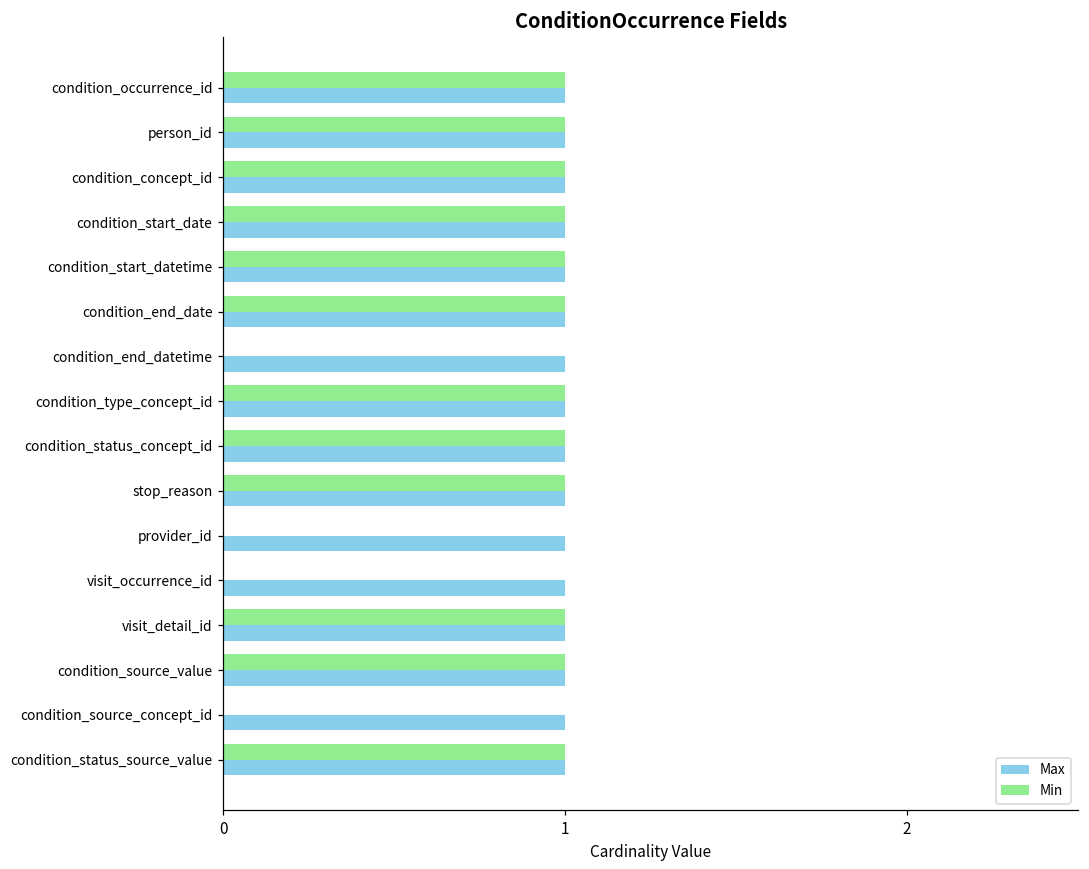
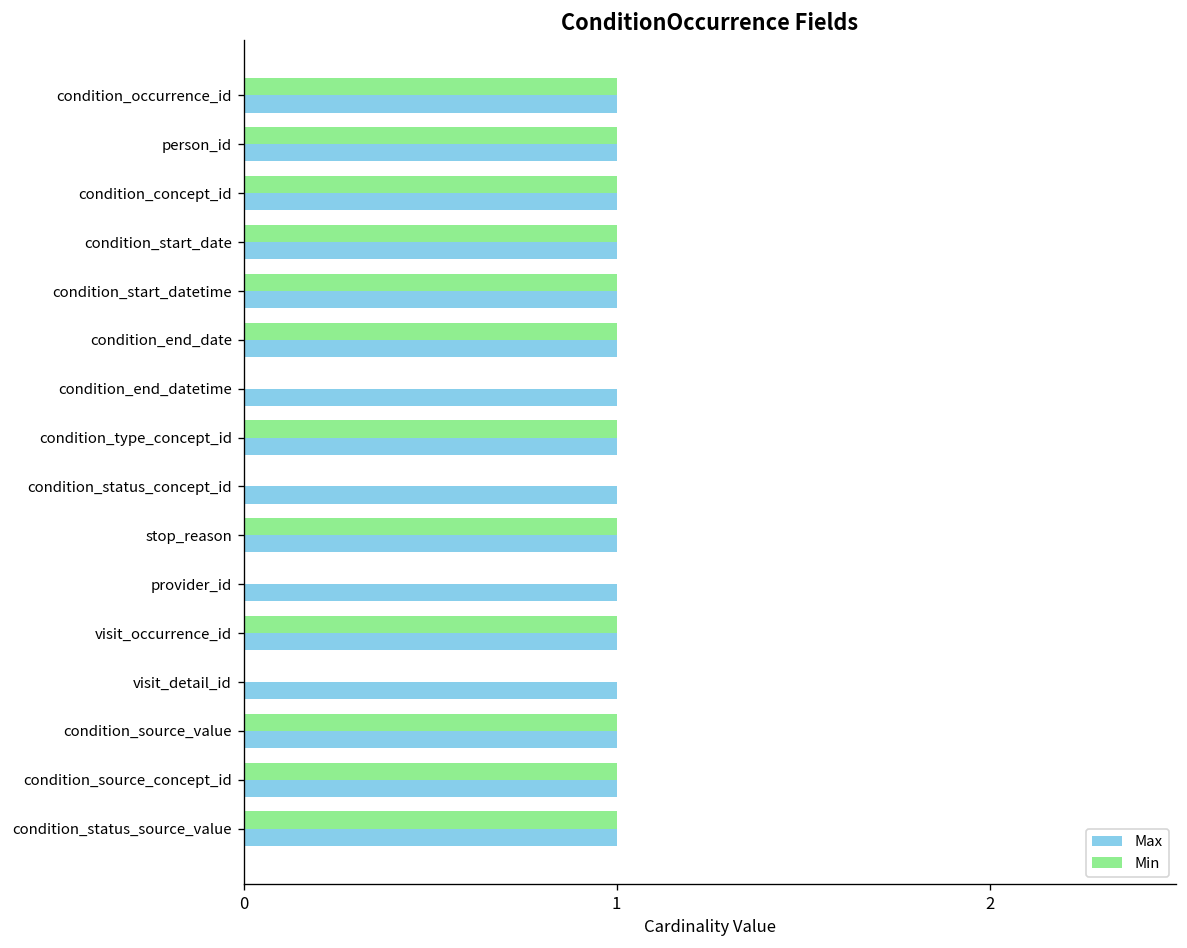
  {
    "Max": {
      "condition_occurrence_id": 1,
      "person_id": 1,
      "condition_concept_id": 1,
      "condition_start_date": 1,
      "condition_start_datetime": 1,
      "condition_end_date": 1,
      "condition_end_datetime": 1,
      "condition_type_concept_id": 1,
      "condition_status_concept_id": 1,
      "stop_reason": 1,
      "provider_id": 1,
      "visit_occurrence_id": 1,
      "visit_detail_id": 1,
      "condition_source_value": 1,
      "condition_source_concept_id": 1,
      "condition_status_source_value": 1
    },
    "Min": {
      "condition_occurrence_id": 1,
      "person_id": 1,
      "condition_concept_id": 1,
      "condition_start_date": 1,
      "condition_start_datetime": 1,
      "condition_end_date": 1,
      "condition_end_datetime": 0,
      "condition_type_concept_id": 1,
-     "condition_status_concept_id": 1,
+     "condition_status_concept_id": 0,
      "stop_reason": 1,
      "provider_id": 0,
-     "visit_occurrence_id": 0,
-     "visit_detail_id": 1,
+     "visit_occurrence_id": 1,
+     "visit_detail_id": 0,
      "condition_source_value": 1,
-     "condition_source_concept_id": 0,
+     "condition_source_concept_id": 1,
      "condition_status_source_value": 1
    }
  }
